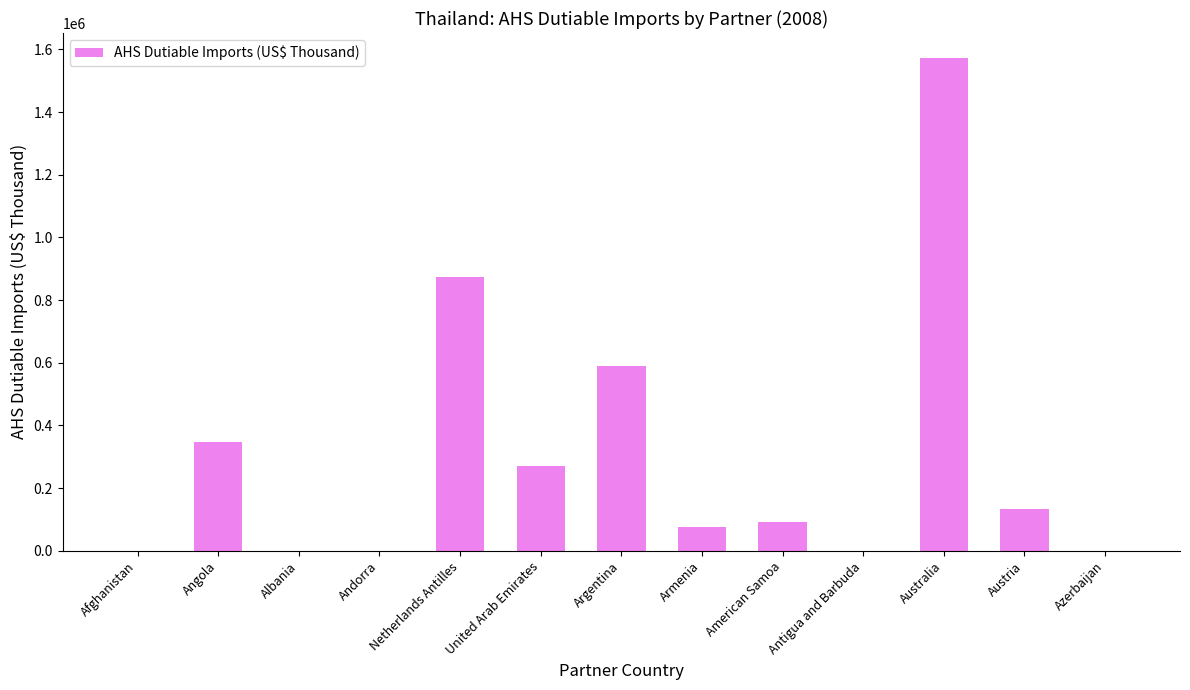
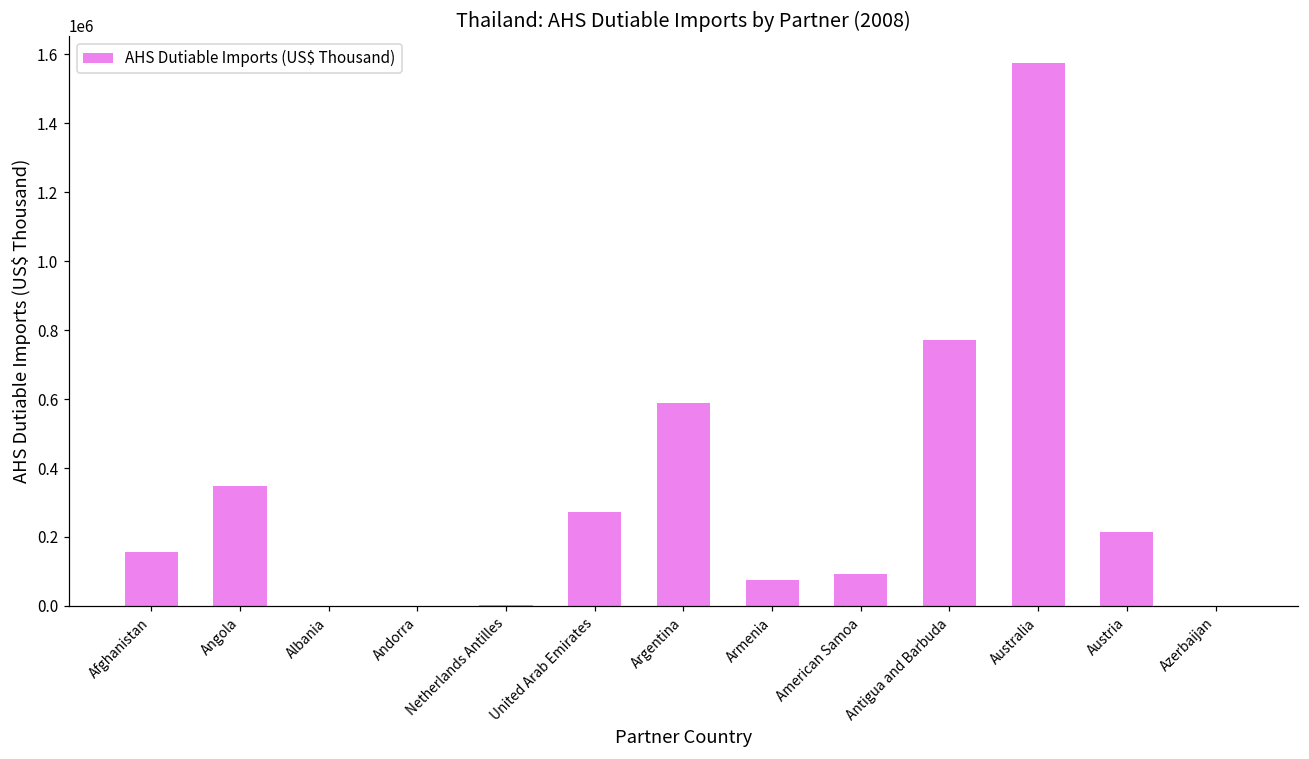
  {
-   "Afghanistan": 0,
+   "Afghanistan": 160000,
    "Angola": 350000,
-   "Netherlands Antilles": 870000,
+   "Netherlands Antilles": 0,
    "United Arab Emirates": 270000,
    "Argentina": 590000,
    "Armenia": 80000,
    "American Samoa": 90000,
-   "Antigua and Barbuda": 0,
+   "Antigua and Barbuda": 770000,
    "Australia": 1570000,
-   "Austria": 130000
+   "Austria": 210000
  }
